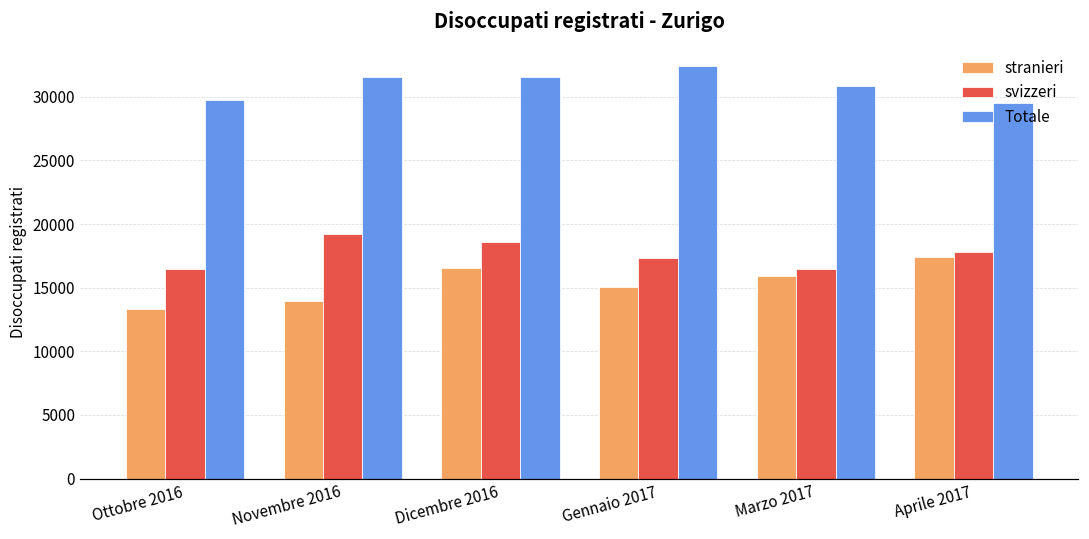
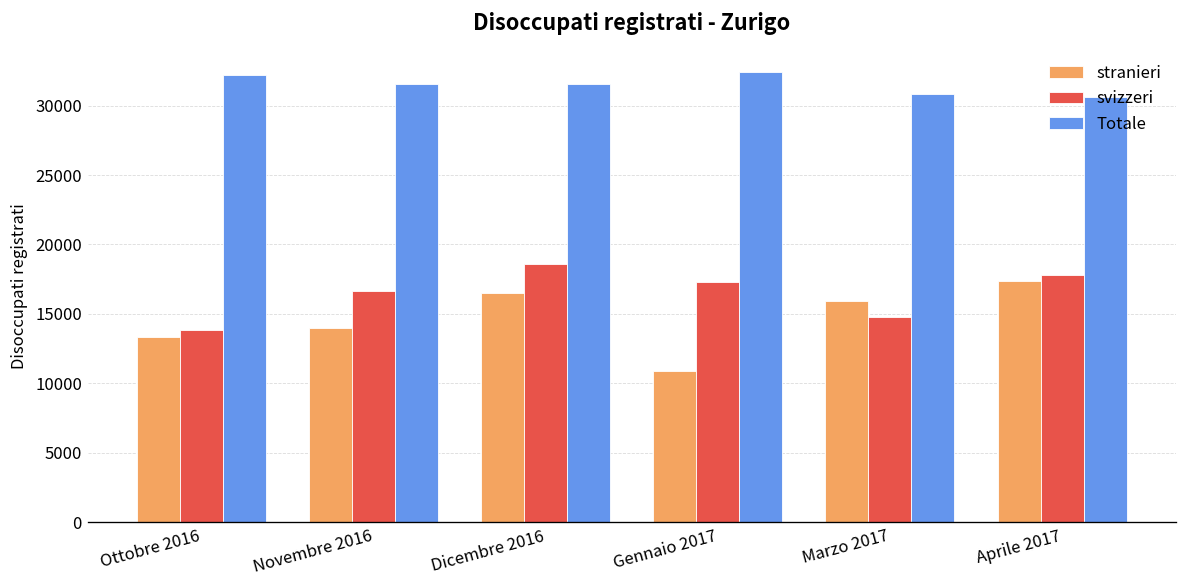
  {
    "stranieri": {
      "Ottobre 2016": 13300,
      "Novembre 2016": 14000,
      "Dicembre 2016": 16500,
-     "Gennaio 2017": 15100,
+     "Gennaio 2017": 10900,
      "Marzo 2017": 15900,
      "Aprile 2017": 17400
    },
    "svizzeri": {
-     "Ottobre 2016": 16400,
-     "Novembre 2016": 19200,
+     "Ottobre 2016": 13900,
+     "Novembre 2016": 16700,
      "Dicembre 2016": 18600,
      "Gennaio 2017": 17300,
-     "Marzo 2017": 16500,
+     "Marzo 2017": 14800,
      "Aprile 2017": 17800
    },
    "Totale": {
-     "Ottobre 2016": 29800,
+     "Ottobre 2016": 32200,
      "Novembre 2016": 31600,
      "Dicembre 2016": 31600,
      "Gennaio 2017": 32400,
      "Marzo 2017": 30800,
-     "Aprile 2017": 29500
+     "Aprile 2017": 30600
    }
  }
